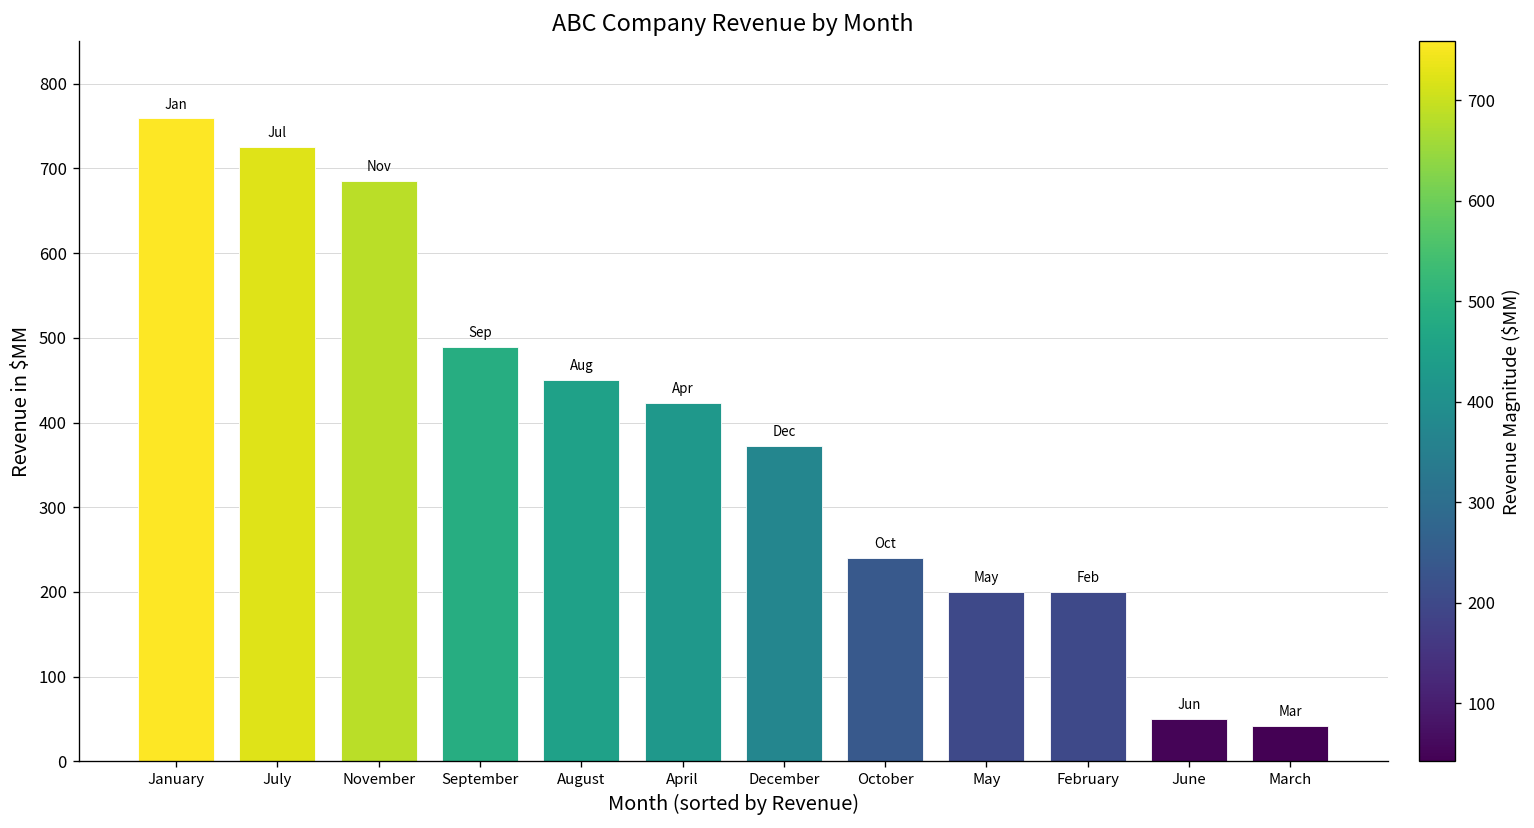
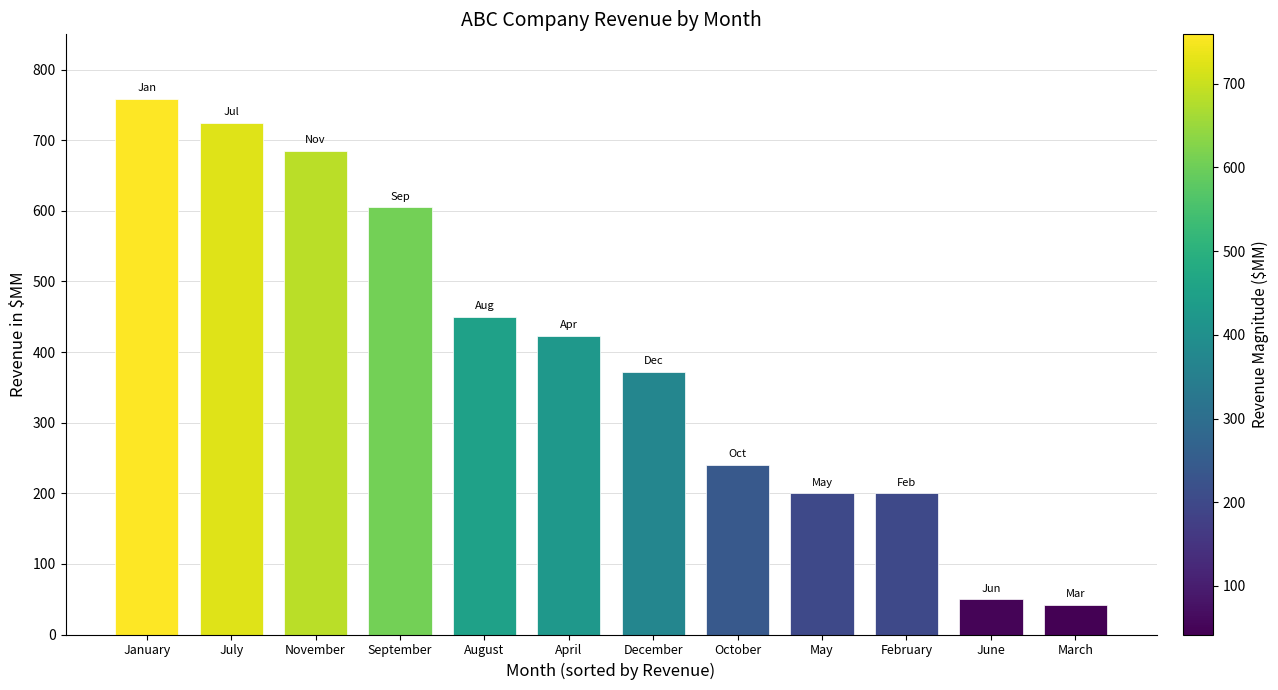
  {
    "January": 760,
    "July": 730,
    "November": 690,
-   "September": 490,
+   "September": 610,
    "August": 450,
    "April": 420,
    "December": 370,
    "October": 240,
    "May": 200,
    "February": 200,
    "June": 50,
    "March": 40
  }
